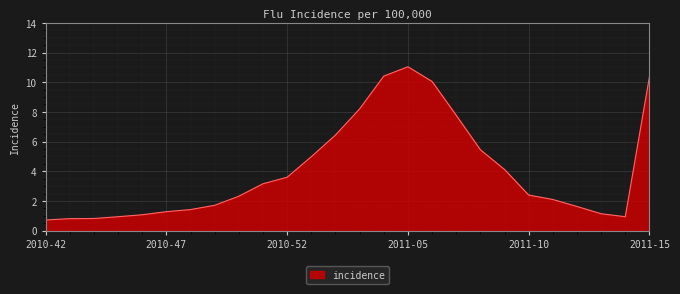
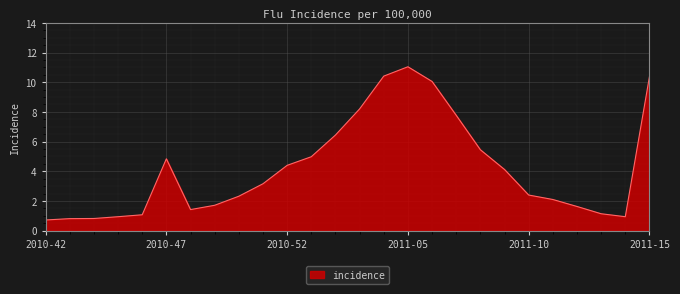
  {
    "2010-42": 0.7,
-   "2010-47": 1.3,
-   "2010-52": 3.6,
+   "2010-47": 4.8,
+   "2010-52": 4.4,
    "2011-05": 11.0,
    "2011-10": 2.4,
    "2011-15": 10.4
  }
